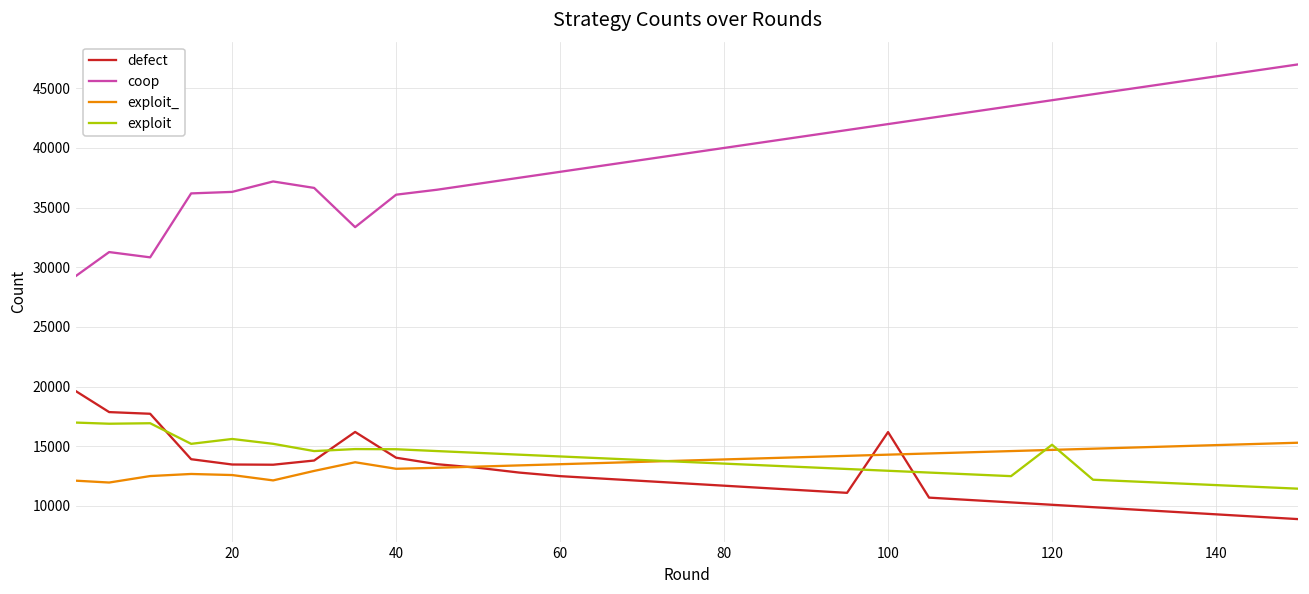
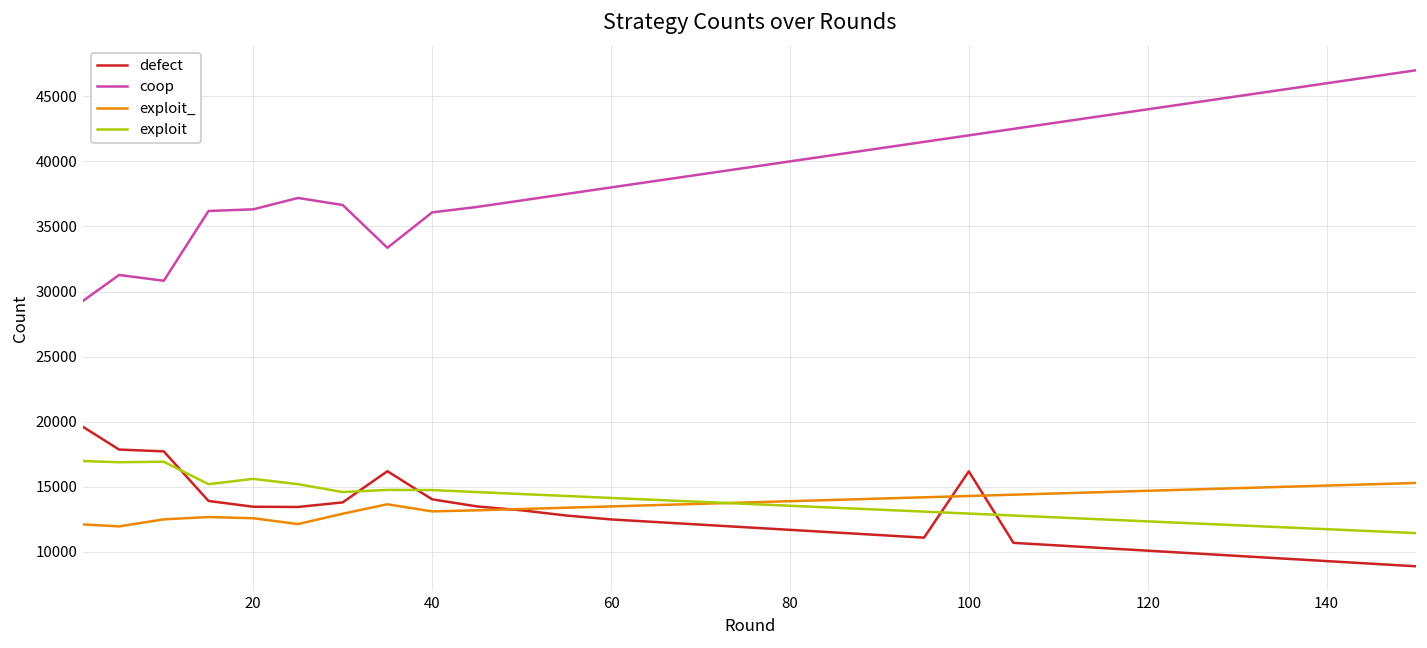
  {
    "defect": {
      "20": 13500,
      "40": 14000,
      "60": 12500,
      "80": 11700,
      "100": 16200,
      "120": 10100,
      "140": 9300
    },
    "coop": {
      "20": 36300,
      "40": 36100,
      "60": 38000,
      "80": 40000,
      "100": 42000,
      "120": 44000,
      "140": 46000
    },
    "exploit_": {
      "20": 12600,
      "40": 13100,
      "60": 13500,
      "80": 13900,
      "100": 14300,
      "120": 14700,
      "140": 15100
    },
    "exploit": {
      "20": 15600,
      "40": 14800,
      "60": 14200,
      "80": 13600,
      "100": 13000,
-     "120": 15100,
+     "120": 12400,
      "140": 11800
    }
  }
